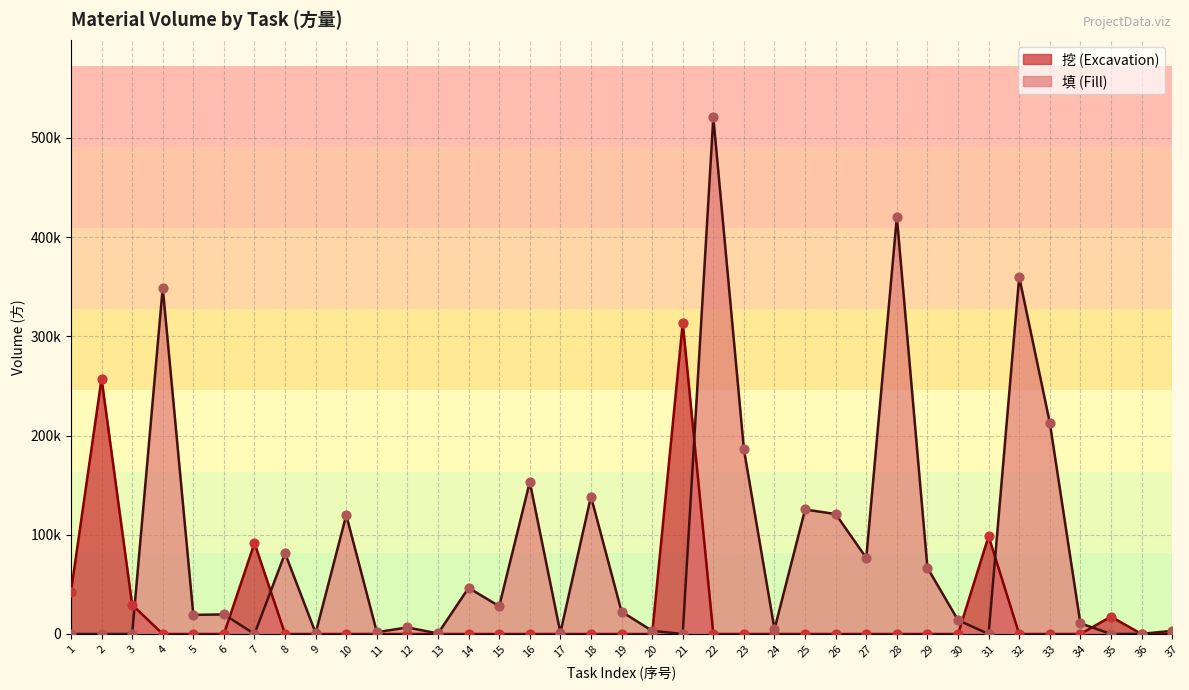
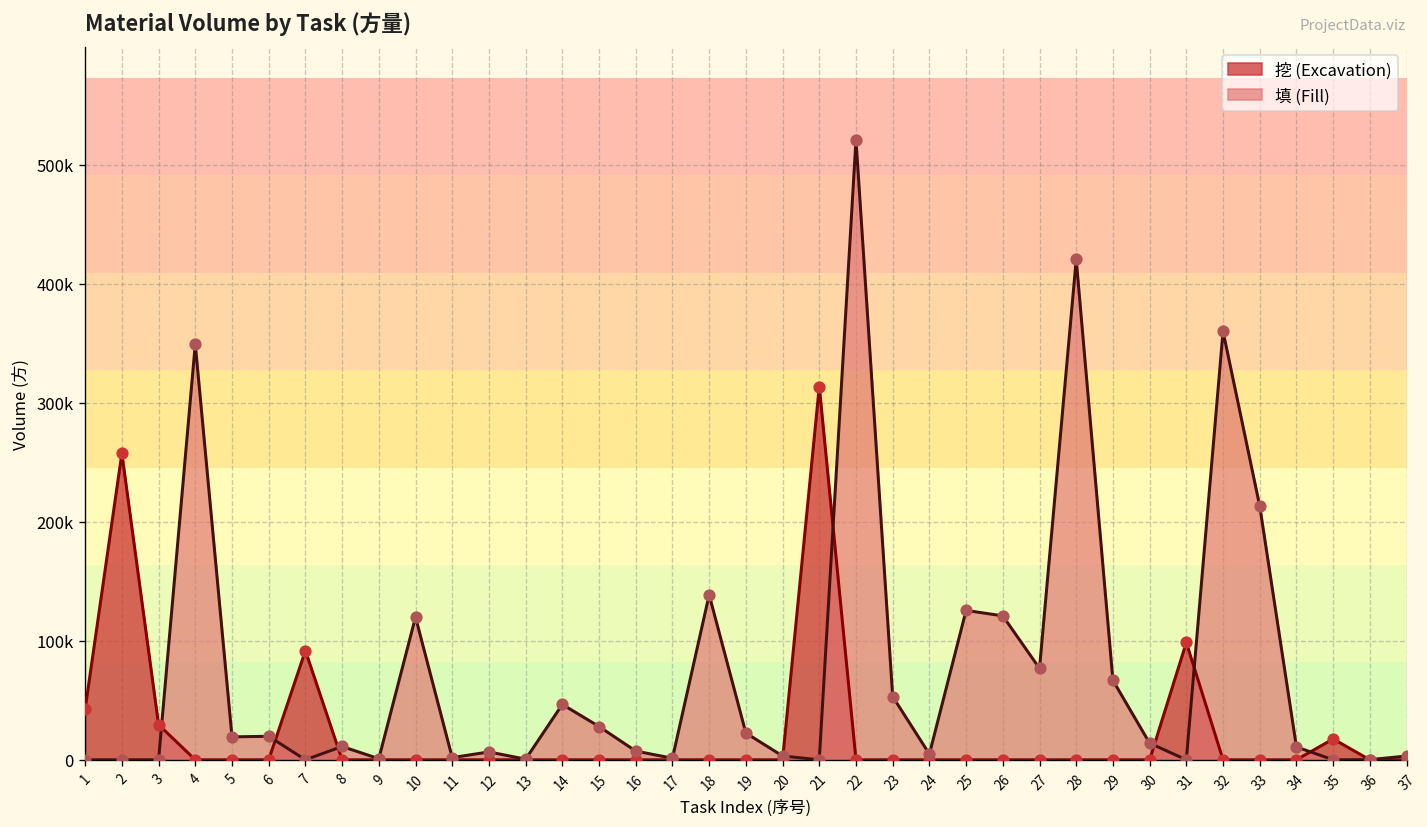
  {
    "挖 (Excavation)": {
      "1": 40000,
      "2": 260000,
      "3": 30000,
      "4": 0,
      "5": 0,
      "6": 0,
      "7": 90000,
      "8": 0,
      "10": 0,
      "12": 0,
      "14": 0,
      "15": 0,
      "16": 0,
      "18": 0,
      "19": 0,
      "20": 0,
      "21": 310000,
      "22": 0,
      "23": 0,
      "24": 0,
      "25": 0,
      "26": 0,
      "27": 0,
      "28": 0,
      "29": 0,
      "30": 0,
      "31": 100000,
      "32": 0,
      "33": 0,
      "34": 0,
      "35": 20000,
      "37": 0
    },
    "填 (Fill)": {
      "1": 0,
      "2": 0,
      "3": 0,
      "4": 350000,
      "5": 20000,
      "6": 20000,
      "7": 0,
-     "8": 80000,
+     "8": 10000,
      "10": 120000,
      "12": 10000,
      "14": 50000,
      "15": 30000,
-     "16": 150000,
+     "16": 10000,
      "18": 140000,
      "19": 20000,
      "20": 0,
      "21": 0,
      "22": 520000,
-     "23": 190000,
+     "23": 50000,
      "24": 0,
      "25": 130000,
      "26": 120000,
      "27": 80000,
      "28": 420000,
      "29": 70000,
      "30": 10000,
      "31": 0,
      "32": 360000,
      "33": 210000,
      "34": 10000,
      "35": 0,
      "37": 0
    }
  }
